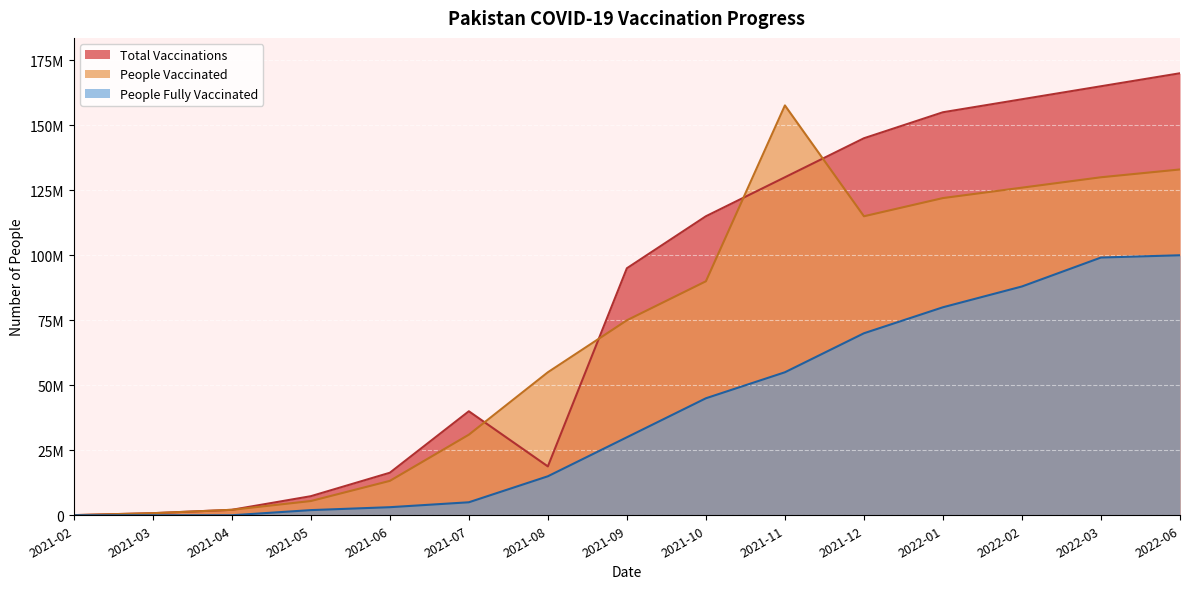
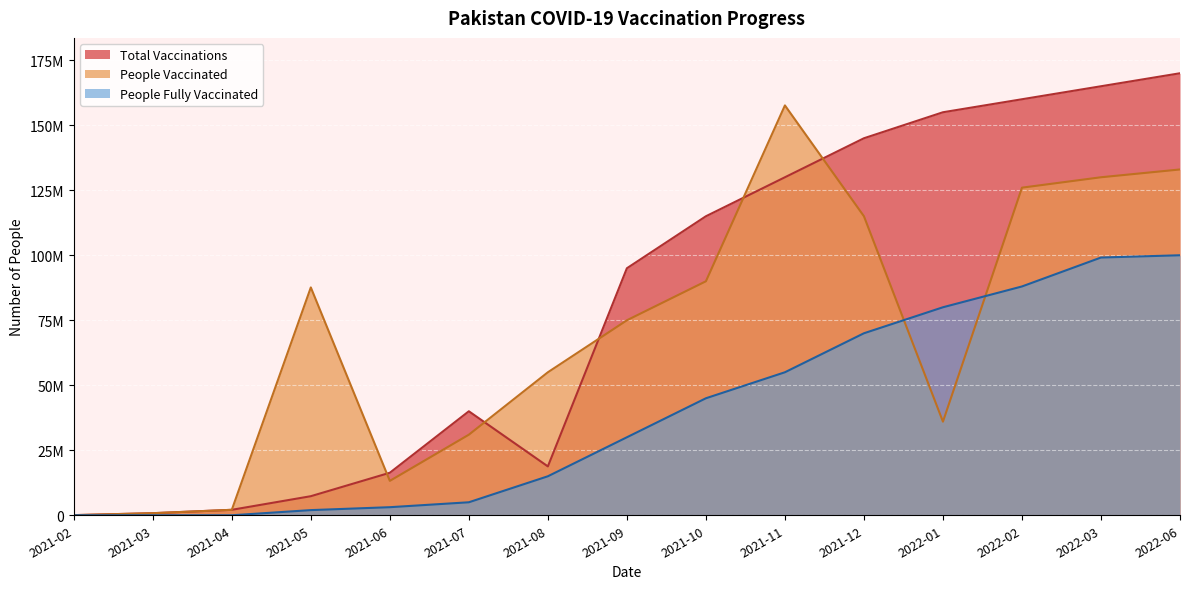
  {
    "Total Vaccinations": {
      "2021-05": 7000000,
      "2021-06": 16000000,
      "2021-07": 40000000,
      "2021-08": 19000000,
      "2021-09": 95000000,
      "2021-10": 115000000,
      "2021-11": 130000000,
      "2021-12": 145000000,
      "2022-01": 155000000,
      "2022-02": 160000000,
      "2022-03": 165000000,
      "2022-06": 170000000
    },
    "People Vaccinated": {
-     "2021-05": 5000000,
+     "2021-05": 88000000,
      "2021-06": 13000000,
      "2021-07": 31000000,
      "2021-08": 55000000,
      "2021-09": 75000000,
      "2021-10": 90000000,
      "2021-11": 158000000,
      "2021-12": 115000000,
-     "2022-01": 122000000,
+     "2022-01": 36000000,
      "2022-02": 126000000,
      "2022-03": 130000000,
      "2022-06": 133000000
    },
    "People Fully Vaccinated": {
      "2021-04": 0,
      "2021-05": 2000000,
      "2021-06": 3000000,
      "2021-07": 5000000,
      "2021-08": 15000000,
      "2021-09": 30000000,
      "2021-10": 45000000,
      "2021-11": 55000000,
      "2021-12": 70000000,
      "2022-01": 80000000,
      "2022-02": 88000000,
      "2022-03": 99000000,
      "2022-06": 100000000
    }
  }
